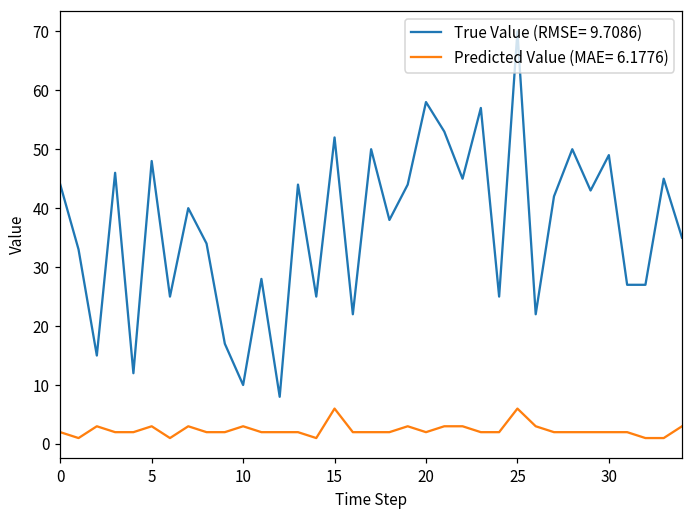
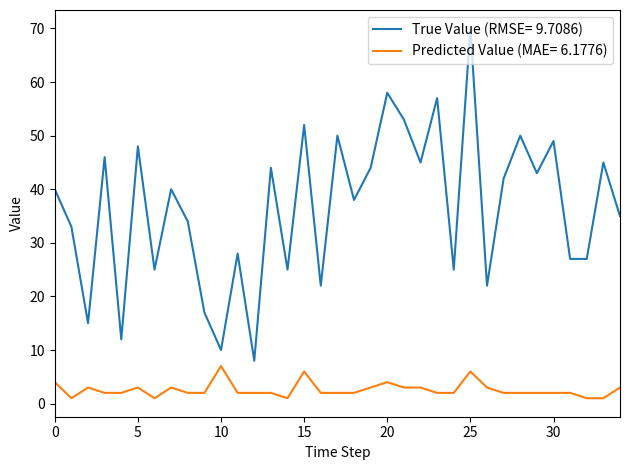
  {
    "True Value (RMSE= 9.7086)": {
-     "0": 44,
+     "0": 40,
      "5": 48,
      "10": 10,
      "15": 52,
      "20": 58,
      "30": 49
    },
    "Predicted Value (MAE= 6.1776)": {
-     "0": 2,
+     "0": 4,
      "5": 3,
-     "10": 3,
+     "10": 7,
      "15": 6,
-     "20": 2,
+     "20": 4,
      "25": 6,
      "30": 2
    }
  }
